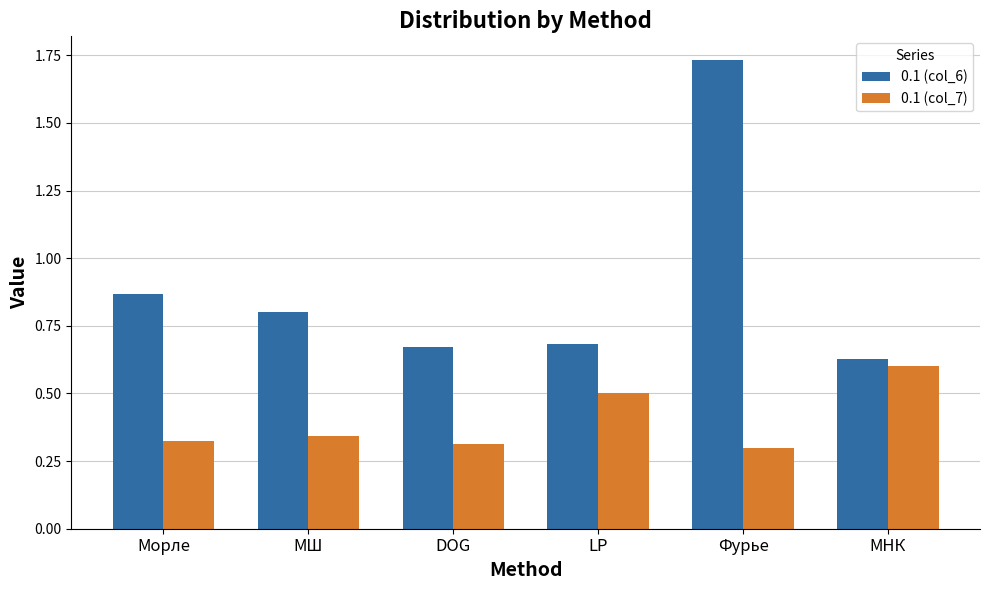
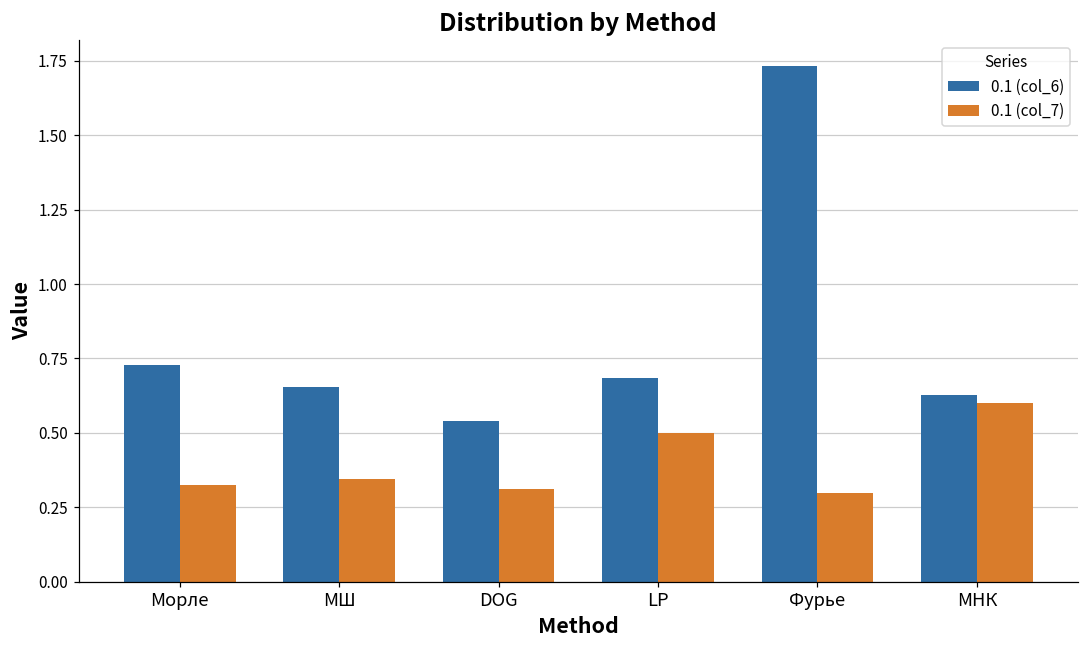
  {
    "0.1 (col_6)": {
-     "Морле": 0.87,
-     "МШ": 0.80,
-     "DOG": 0.67,
+     "Морле": 0.73,
+     "МШ": 0.65,
+     "DOG": 0.54,
      "LP": 0.68,
      "Фурье": 1.73,
      "МНК": 0.63
    },
    "0.1 (col_7)": {
      "Морле": 0.32,
      "МШ": 0.34,
      "DOG": 0.31,
      "LP": 0.50,
      "Фурье": 0.30,
      "МНК": 0.60
    }
  }
